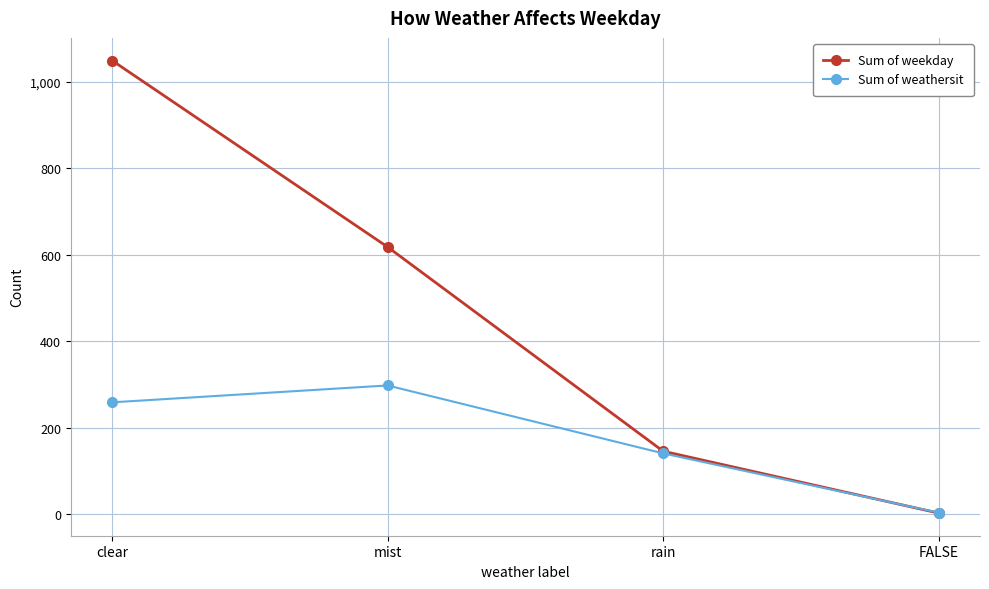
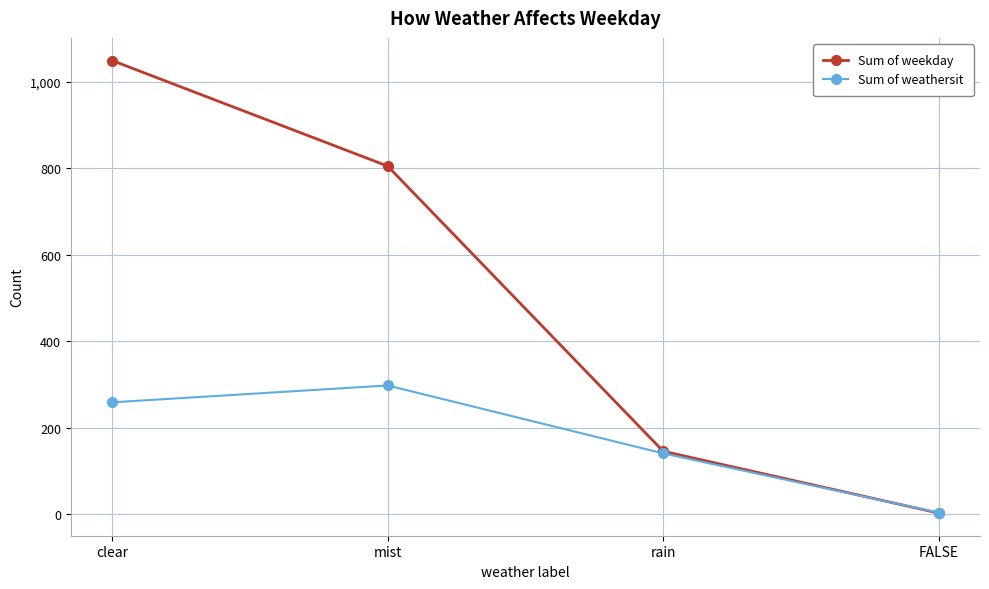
  {
    "Sum of weekday": {
      "clear": "1,050",
-     "mist": "620"
+     "mist": "810"
    },
    "Sum of weathersit": {
      "clear": "260",
      "mist": "300"
    }
  }
